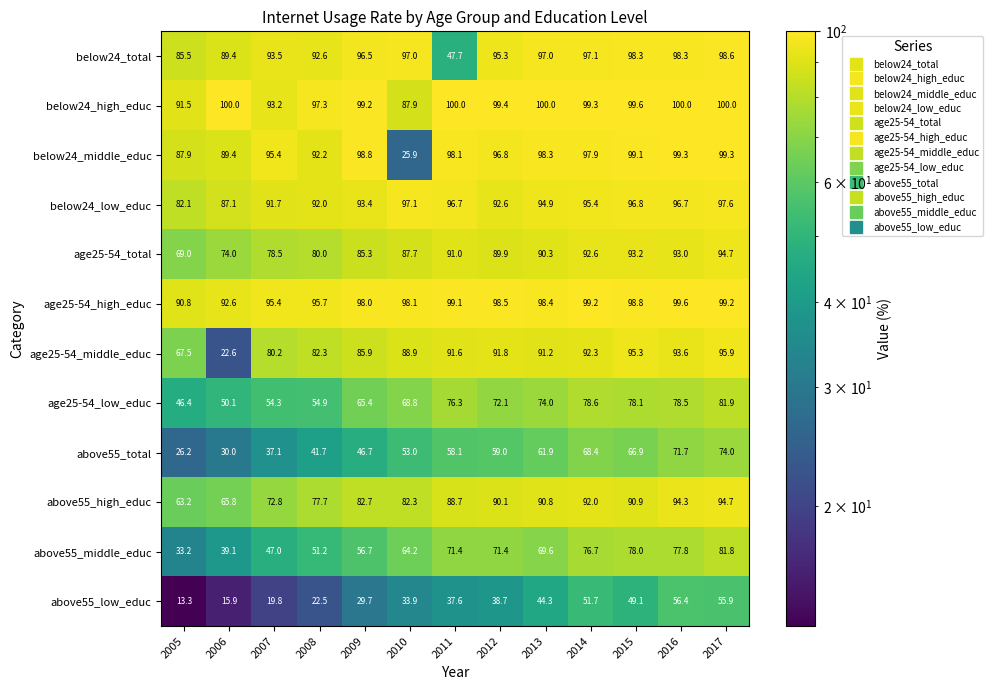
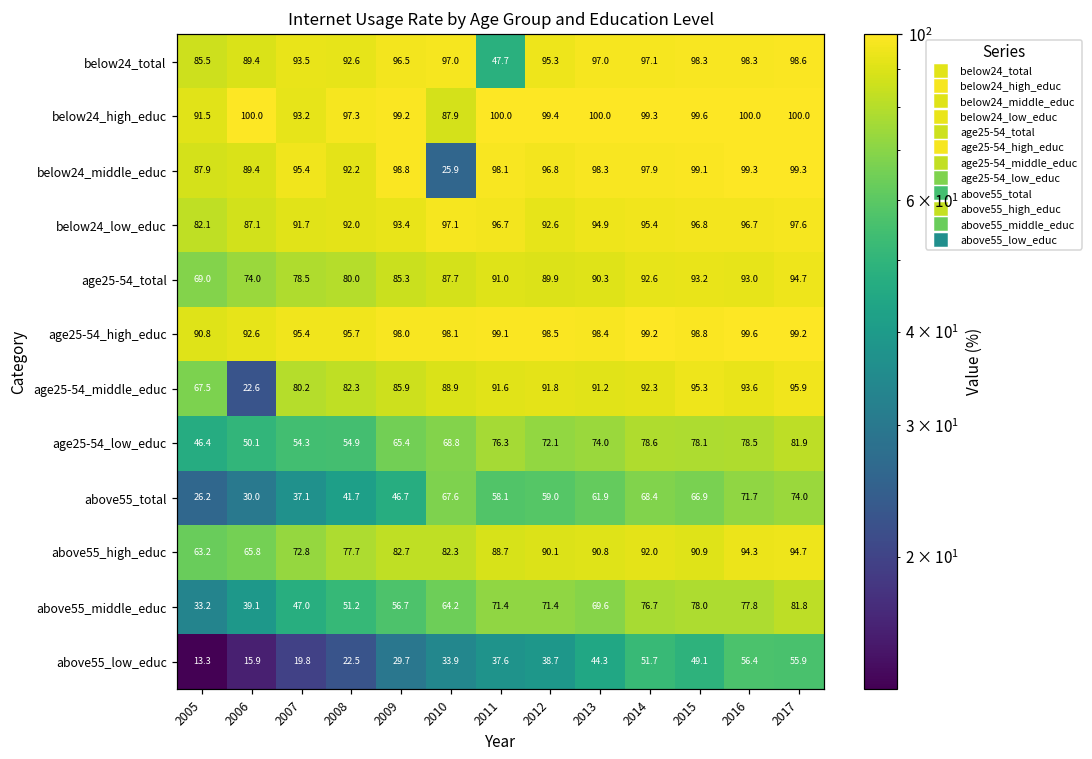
  {
    "below24_total": {
      "2005": 85.5,
      "2006": 89.4,
      "2007": 93.5,
      "2008": 92.6,
      "2009": 96.5,
      "2010": 97.0,
      "2011": 47.7,
      "2012": 95.3,
      "2013": 97.0,
      "2014": 97.1,
      "2015": 98.3,
      "2016": 98.3,
      "2017": 98.6
    },
    "below24_high_educ": {
      "2005": 91.5,
      "2006": 100.0,
      "2007": 93.2,
      "2008": 97.3,
      "2009": 99.2,
      "2010": 87.9,
      "2011": 100.0,
      "2012": 99.4,
      "2013": 100.0,
      "2014": 99.3,
      "2015": 99.6,
      "2016": 100.0,
      "2017": 100.0
    },
    "below24_middle_educ": {
      "2005": 87.9,
      "2006": 89.4,
      "2007": 95.4,
      "2008": 92.2,
      "2009": 98.8,
      "2010": 25.9,
      "2011": 98.1,
      "2012": 96.8,
      "2013": 98.3,
      "2014": 97.9,
      "2015": 99.1,
      "2016": 99.3,
      "2017": 99.3
    },
    "below24_low_educ": {
      "2005": 82.1,
      "2006": 87.1,
      "2007": 91.7,
      "2008": 92.0,
      "2009": 93.4,
      "2010": 97.1,
      "2011": 96.7,
      "2012": 92.6,
      "2013": 94.9,
      "2014": 95.4,
      "2015": 96.8,
      "2016": 96.7,
      "2017": 97.6
    },
    "age25-54_total": {
      "2005": 69.0,
      "2006": 74.0,
      "2007": 78.5,
      "2008": 80.0,
      "2009": 85.3,
      "2010": 87.7,
      "2011": 91.0,
      "2012": 89.9,
      "2013": 90.3,
      "2014": 92.6,
      "2015": 93.2,
      "2016": 93.0,
      "2017": 94.7
    },
    "age25-54_high_educ": {
      "2005": 90.8,
      "2006": 92.6,
      "2007": 95.4,
      "2008": 95.7,
      "2009": 98.0,
      "2010": 98.1,
      "2011": 99.1,
      "2012": 98.5,
      "2013": 98.4,
      "2014": 99.2,
      "2015": 98.8,
      "2016": 99.6,
      "2017": 99.2
    },
    "age25-54_middle_educ": {
      "2005": 67.5,
      "2006": 22.6,
      "2007": 80.2,
      "2008": 82.3,
      "2009": 85.9,
      "2010": 88.9,
      "2011": 91.6,
      "2012": 91.8,
      "2013": 91.2,
      "2014": 92.3,
      "2015": 95.3,
      "2016": 93.6,
      "2017": 95.9
    },
    "age25-54_low_educ": {
      "2005": 46.4,
      "2006": 50.1,
      "2007": 54.3,
      "2008": 54.9,
      "2009": 65.4,
      "2010": 68.8,
      "2011": 76.3,
      "2012": 72.1,
      "2013": 74.0,
      "2014": 78.6,
      "2015": 78.1,
      "2016": 78.5,
      "2017": 81.9
    },
    "above55_total": {
      "2005": 26.2,
      "2006": 30.0,
      "2007": 37.1,
      "2008": 41.7,
      "2009": 46.7,
-     "2010": 53.0,
+     "2010": 67.6,
      "2011": 58.1,
      "2012": 59.0,
      "2013": 61.9,
      "2014": 68.4,
      "2015": 66.9,
      "2016": 71.7,
      "2017": 74.0
    },
    "above55_high_educ": {
      "2005": 63.2,
      "2006": 65.8,
      "2007": 72.8,
      "2008": 77.7,
      "2009": 82.7,
      "2010": 82.3,
      "2011": 88.7,
      "2012": 90.1,
      "2013": 90.8,
      "2014": 92.0,
      "2015": 90.9,
      "2016": 94.3,
      "2017": 94.7
    },
    "above55_middle_educ": {
      "2005": 33.2,
      "2006": 39.1,
      "2007": 47.0,
      "2008": 51.2,
      "2009": 56.7,
      "2010": 64.2,
      "2011": 71.4,
      "2012": 71.4,
      "2013": 69.6,
      "2014": 76.7,
      "2015": 78.0,
      "2016": 77.8,
      "2017": 81.8
    },
    "above55_low_educ": {
      "2005": 13.3,
      "2006": 15.9,
      "2007": 19.8,
      "2008": 22.5,
      "2009": 29.7,
      "2010": 33.9,
      "2011": 37.6,
      "2012": 38.7,
      "2013": 44.3,
      "2014": 51.7,
      "2015": 49.1,
      "2016": 56.4,
      "2017": 55.9
    }
  }
